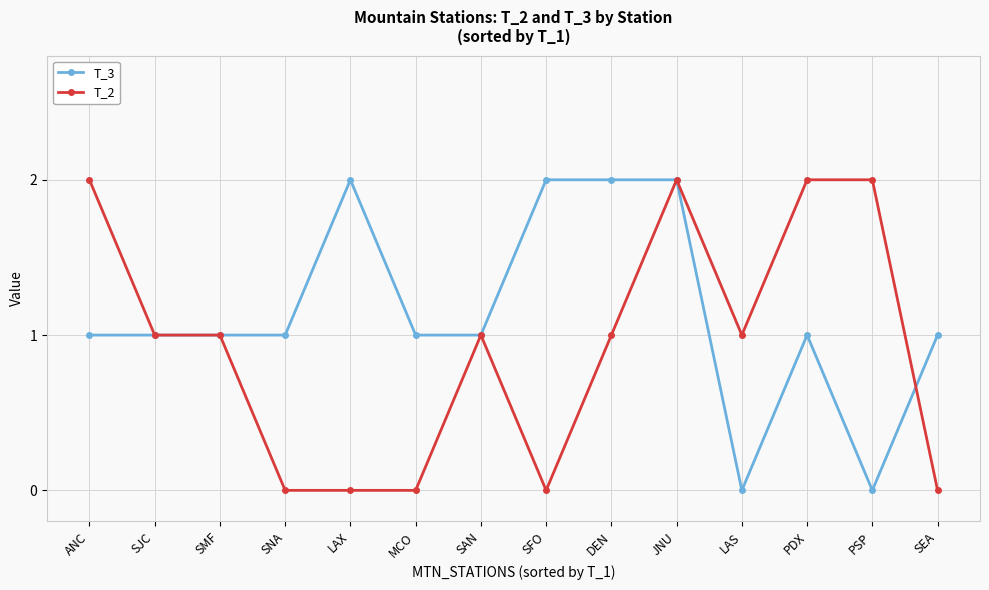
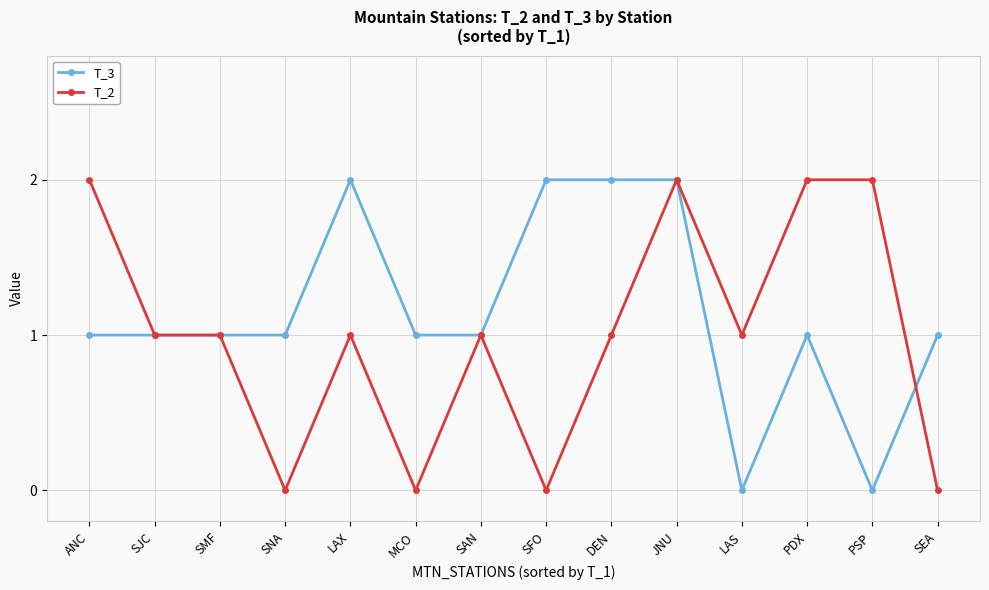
  {
    "T_3": {
      "ANC": 1,
      "SNA": 1,
      "LAX": 2,
      "MCO": 1,
      "SFO": 2,
      "DEN": 2,
      "LAS": 0,
      "PDX": 1,
      "PSP": 0,
      "SEA": 1
    },
    "T_2": {
      "ANC": 2,
      "SNA": 0,
-     "LAX": 0,
+     "LAX": 1,
      "MCO": 0,
      "SFO": 0,
      "DEN": 1,
      "LAS": 1,
      "PDX": 2,
      "PSP": 2,
      "SEA": 0
    }
  }
